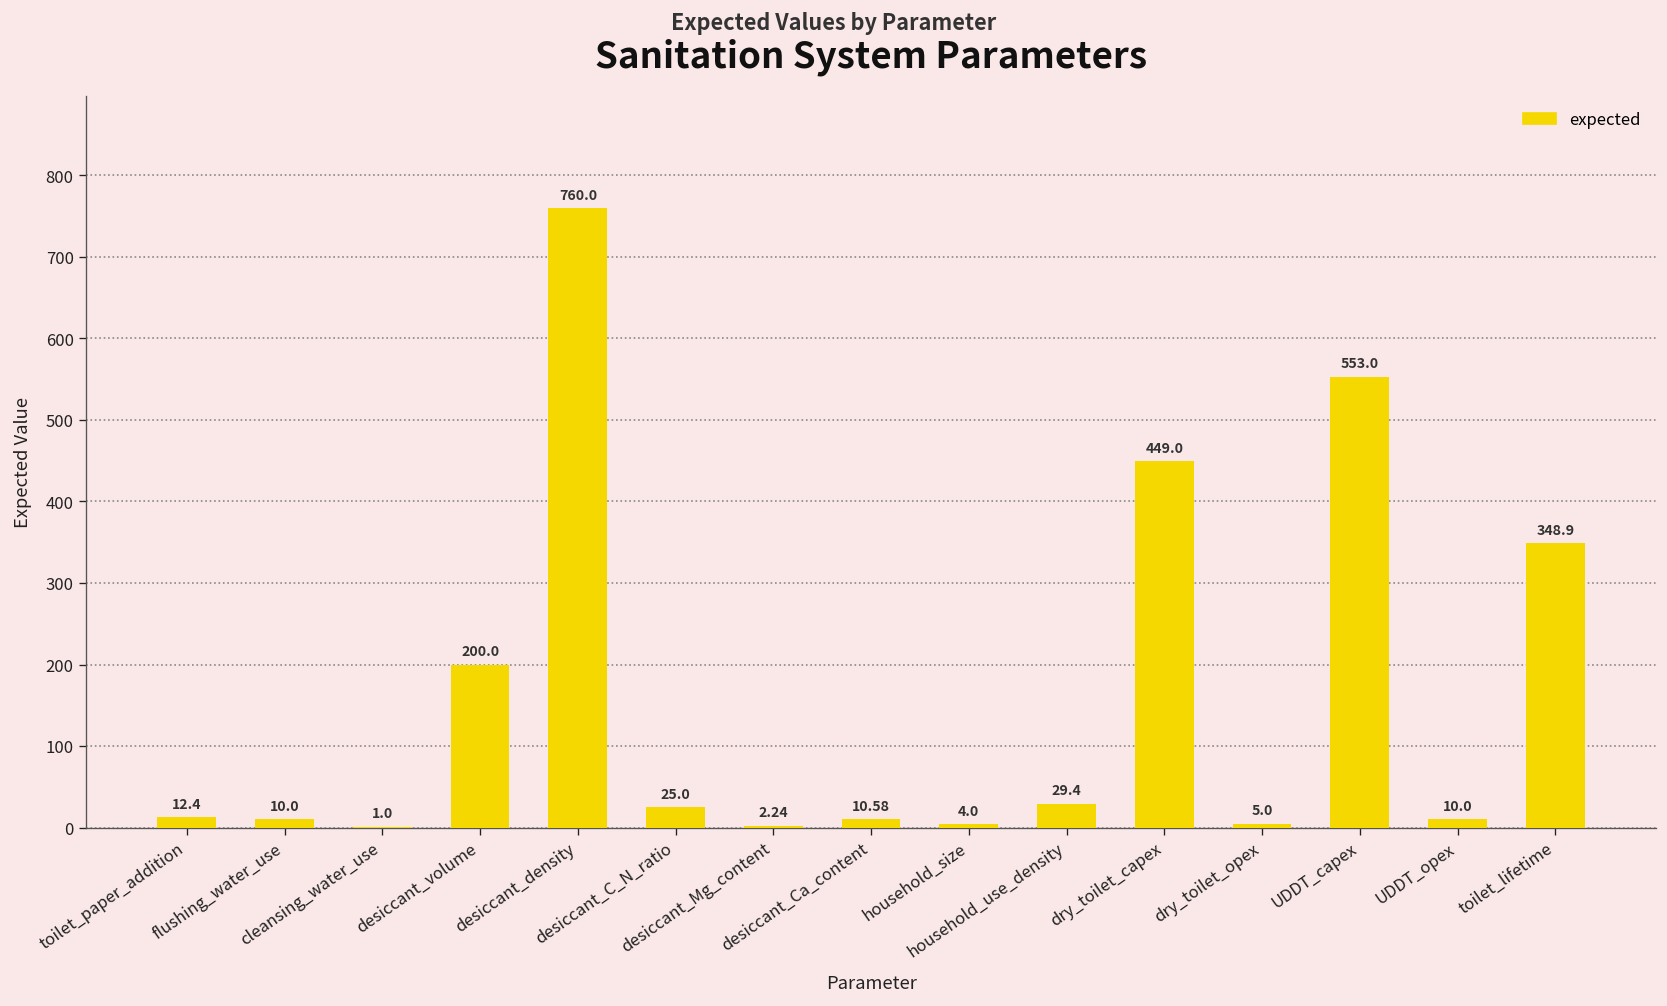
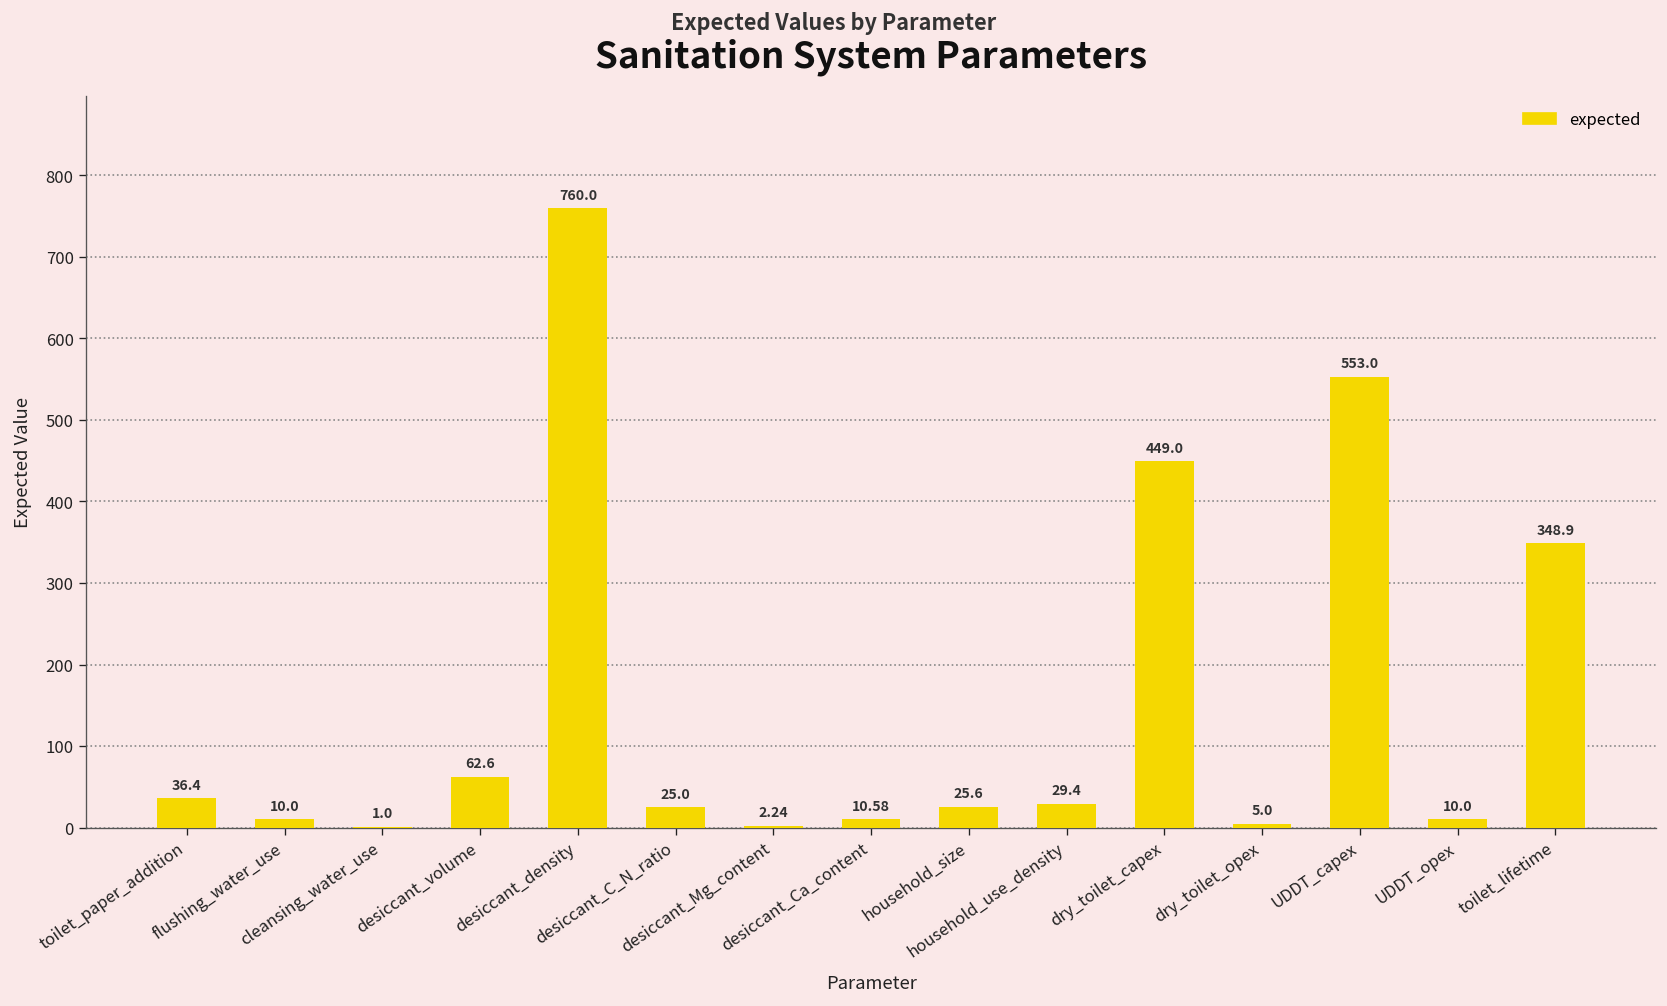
  {
-   "toilet_paper_addition": 12.4,
+   "toilet_paper_addition": 36.4,
    "flushing_water_use": 10.0,
    "cleansing_water_use": 1.0,
-   "desiccant_volume": 200.0,
+   "desiccant_volume": 62.6,
    "desiccant_density": 760.0,
    "desiccant_C_N_ratio": 25.0,
    "desiccant_Mg_content": 2.24,
    "desiccant_Ca_content": 10.58,
-   "household_size": 4.0,
+   "household_size": 25.6,
    "household_use_density": 29.4,
    "dry_toilet_capex": 449.0,
    "dry_toilet_opex": 5.0,
    "UDDT_capex": 553.0,
    "UDDT_opex": 10.0,
    "toilet_lifetime": 348.9
  }
